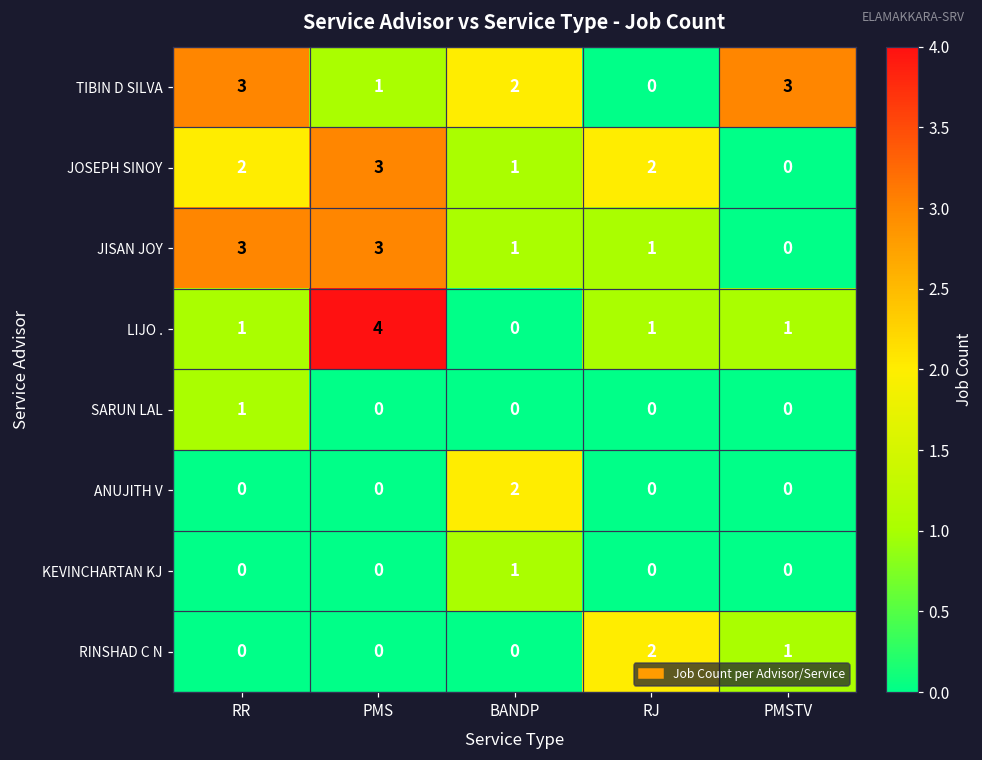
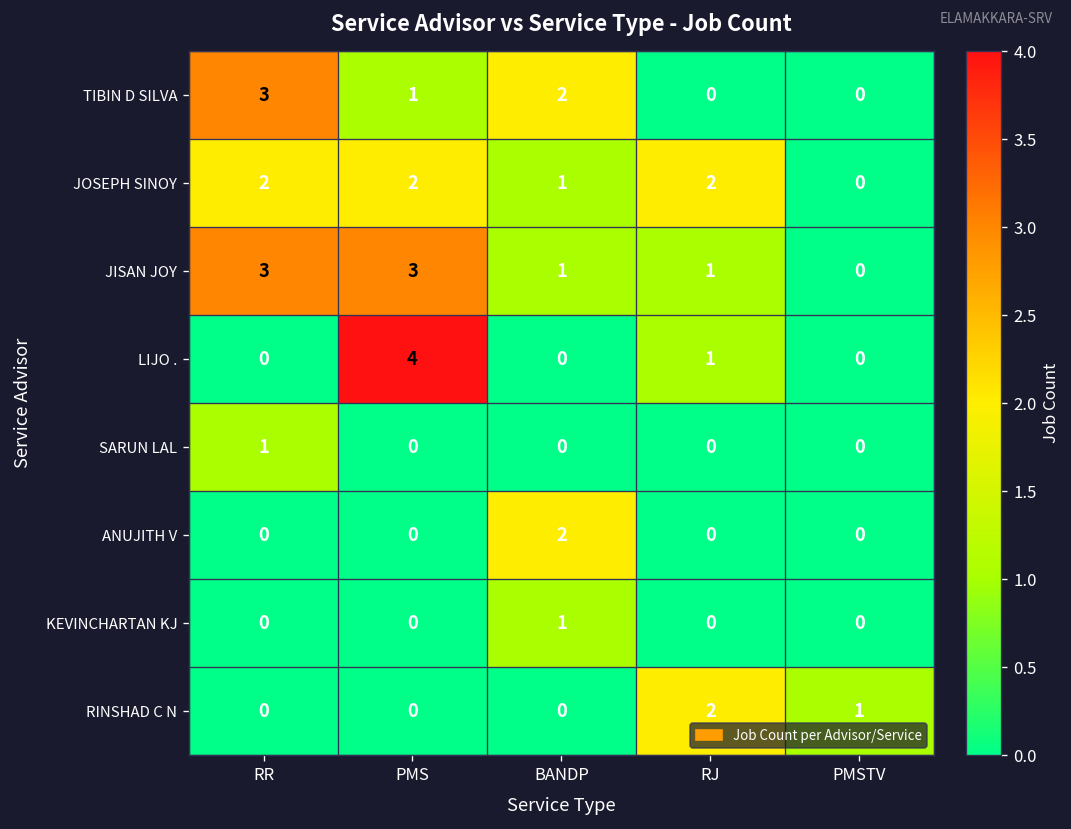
  {
    "TIBIN D SILVA": {
      "RR": 3,
      "PMS": 1,
      "BANDP": 2,
      "RJ": 0,
-     "PMSTV": 3
+     "PMSTV": 0
    },
    "JOSEPH SINOY": {
      "RR": 2,
-     "PMS": 3,
+     "PMS": 2,
      "BANDP": 1,
      "RJ": 2,
      "PMSTV": 0
    },
    "JISAN JOY": {
      "RR": 3,
      "PMS": 3,
      "BANDP": 1,
      "RJ": 1,
      "PMSTV": 0
    },
    "LIJO .": {
-     "RR": 1,
+     "RR": 0,
      "PMS": 4,
      "BANDP": 0,
      "RJ": 1,
-     "PMSTV": 1
+     "PMSTV": 0
    },
    "SARUN LAL": {
      "RR": 1,
      "PMS": 0,
      "BANDP": 0,
      "RJ": 0,
      "PMSTV": 0
    },
    "ANUJITH V": {
      "RR": 0,
      "PMS": 0,
      "BANDP": 2,
      "RJ": 0,
      "PMSTV": 0
    },
    "KEVINCHARTAN KJ": {
      "RR": 0,
      "PMS": 0,
      "BANDP": 1,
      "RJ": 0,
      "PMSTV": 0
    },
    "RINSHAD C N": {
      "RR": 0,
      "PMS": 0,
      "BANDP": 0,
      "RJ": 2,
      "PMSTV": 1
    }
  }
